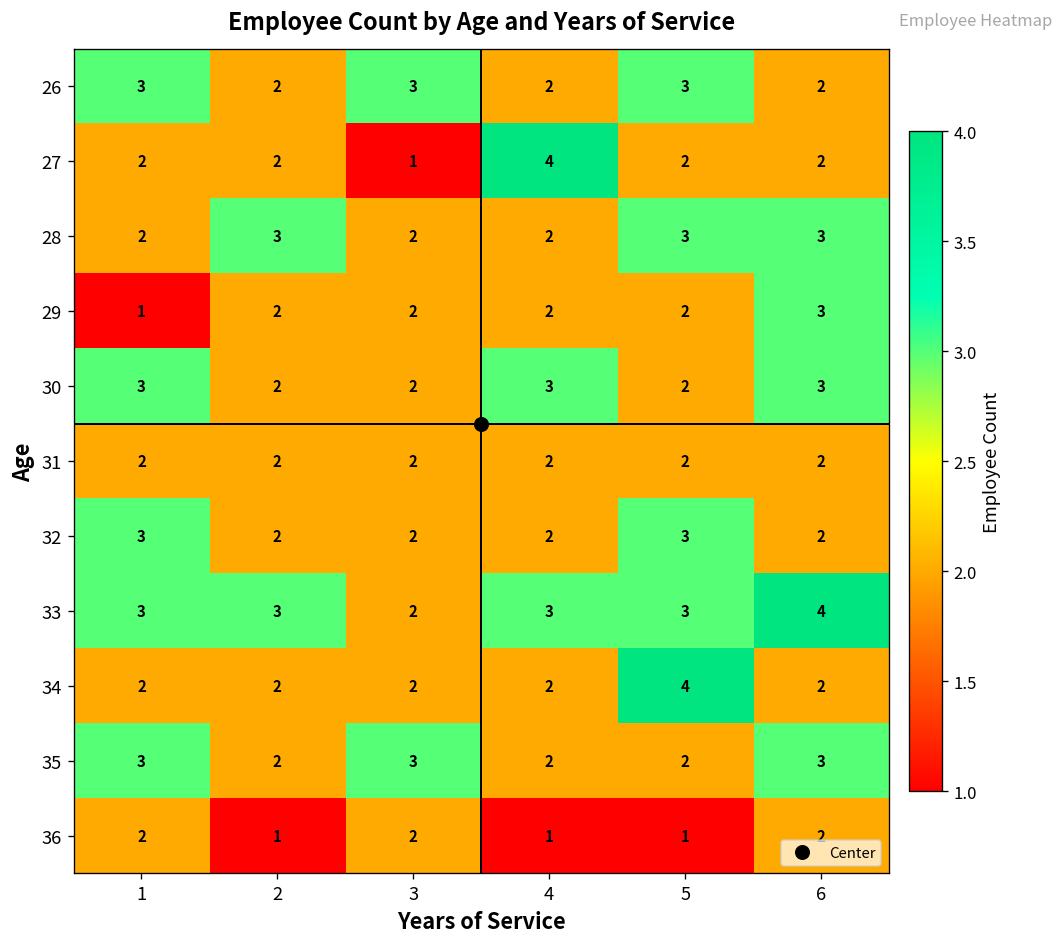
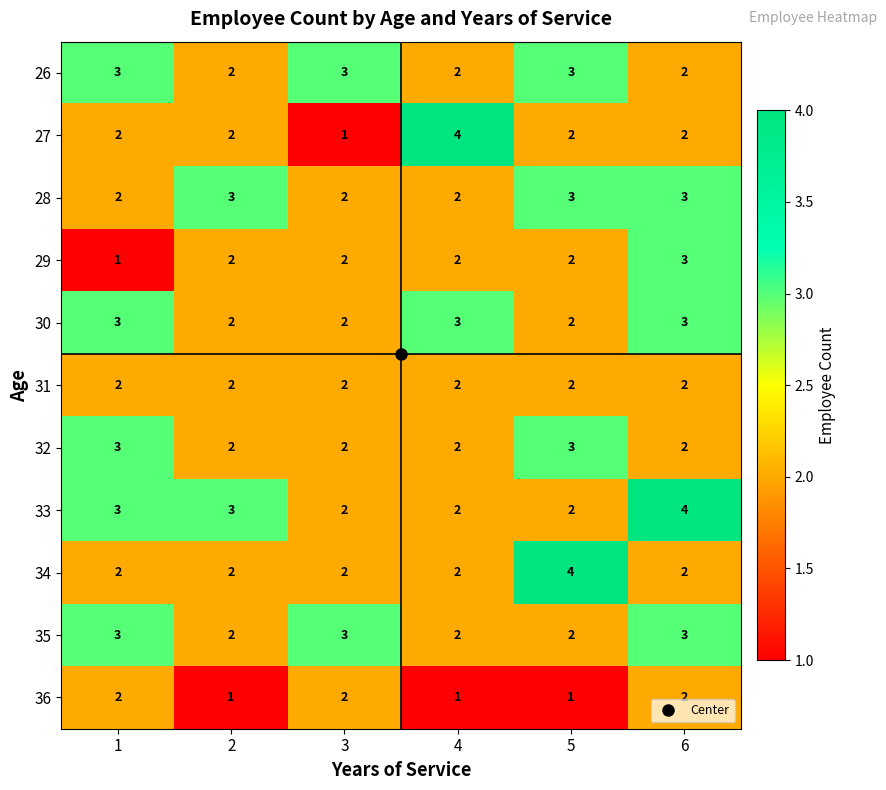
  {
    "26": {
      "1": 3,
      "2": 2,
      "3": 3,
      "4": 2,
      "5": 3,
      "6": 2
    },
    "27": {
      "1": 2,
      "2": 2,
      "3": 1,
      "4": 4,
      "5": 2,
      "6": 2
    },
    "28": {
      "1": 2,
      "2": 3,
      "3": 2,
      "4": 2,
      "5": 3,
      "6": 3
    },
    "29": {
      "1": 1,
      "2": 2,
      "3": 2,
      "4": 2,
      "5": 2,
      "6": 3
    },
    "30": {
      "1": 3,
      "2": 2,
      "3": 2,
      "4": 3,
      "5": 2,
      "6": 3
    },
    "31": {
      "1": 2,
      "2": 2,
      "3": 2,
      "4": 2,
      "5": 2,
      "6": 2
    },
    "32": {
      "1": 3,
      "2": 2,
      "3": 2,
      "4": 2,
      "5": 3,
      "6": 2
    },
    "33": {
      "1": 3,
      "2": 3,
      "3": 2,
-     "4": 3,
-     "5": 3,
+     "4": 2,
+     "5": 2,
      "6": 4
    },
    "34": {
      "1": 2,
      "2": 2,
      "3": 2,
      "4": 2,
      "5": 4,
      "6": 2
    },
    "35": {
      "1": 3,
      "2": 2,
      "3": 3,
      "4": 2,
      "5": 2,
      "6": 3
    },
    "36": {
      "1": 2,
      "2": 1,
      "3": 2,
      "4": 1,
      "5": 1
    }
  }
